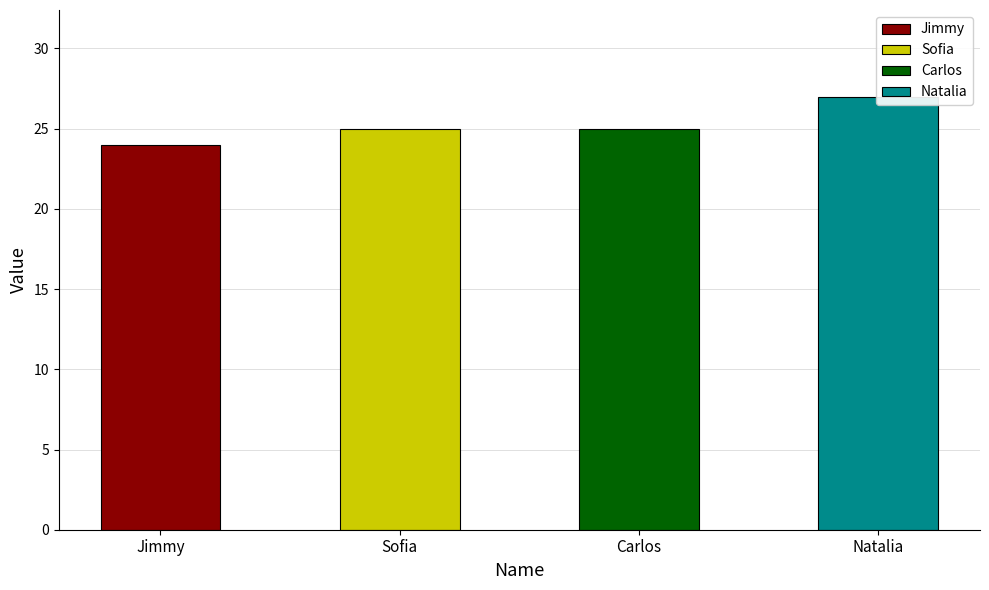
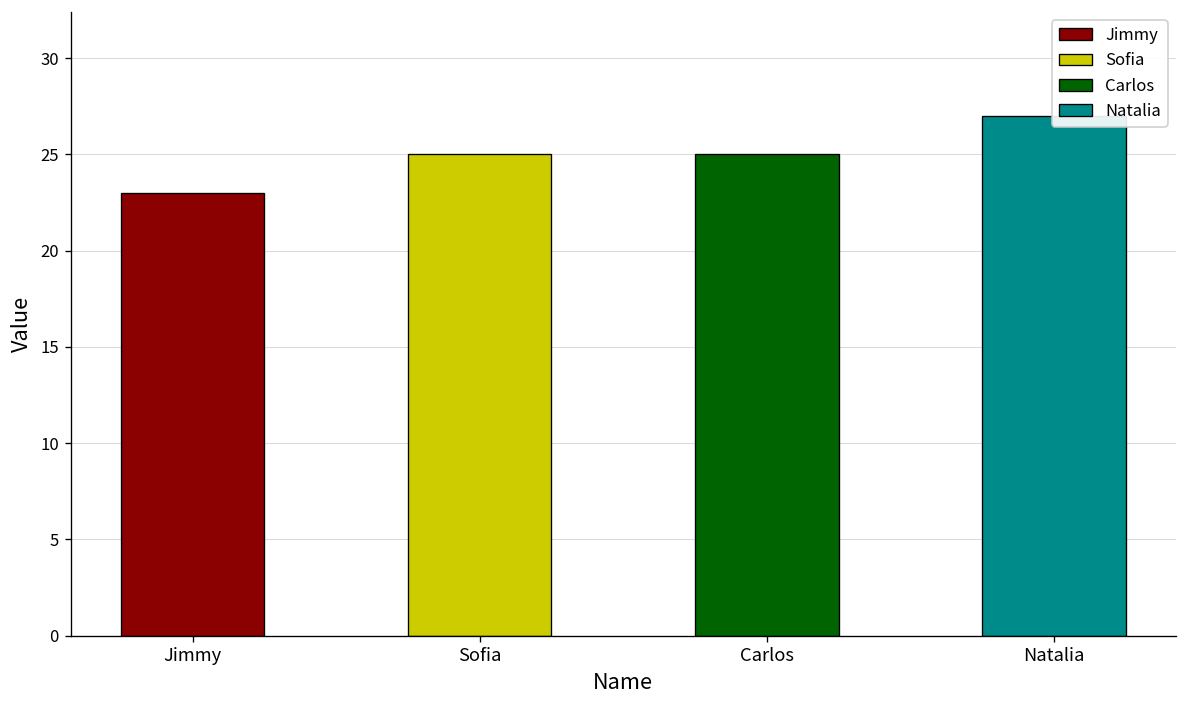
  {
-   "Jimmy": 24,
+   "Jimmy": 23,
    "Sofia": 25,
    "Carlos": 25
  }
